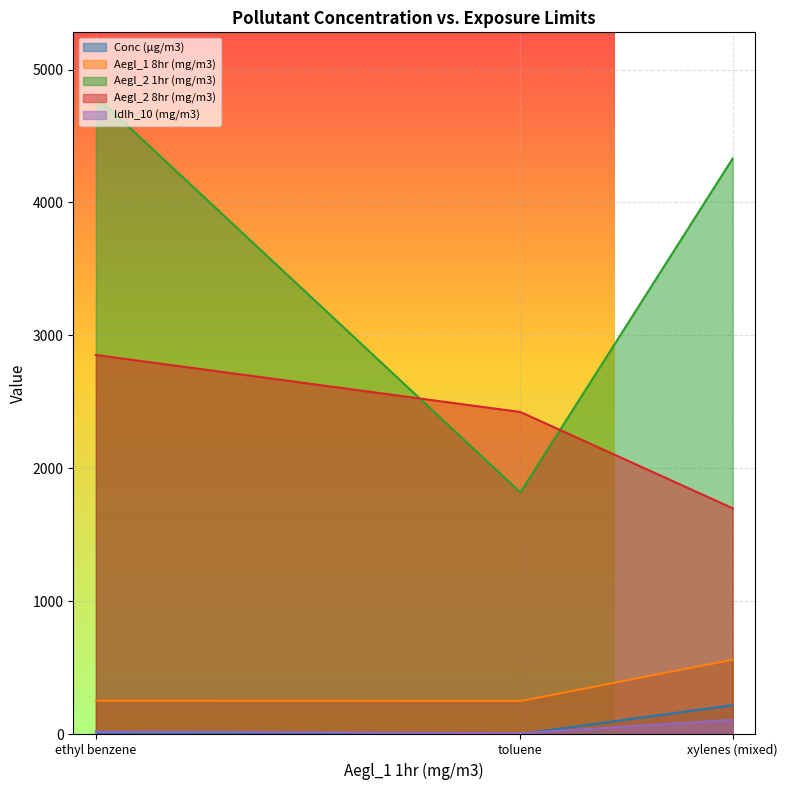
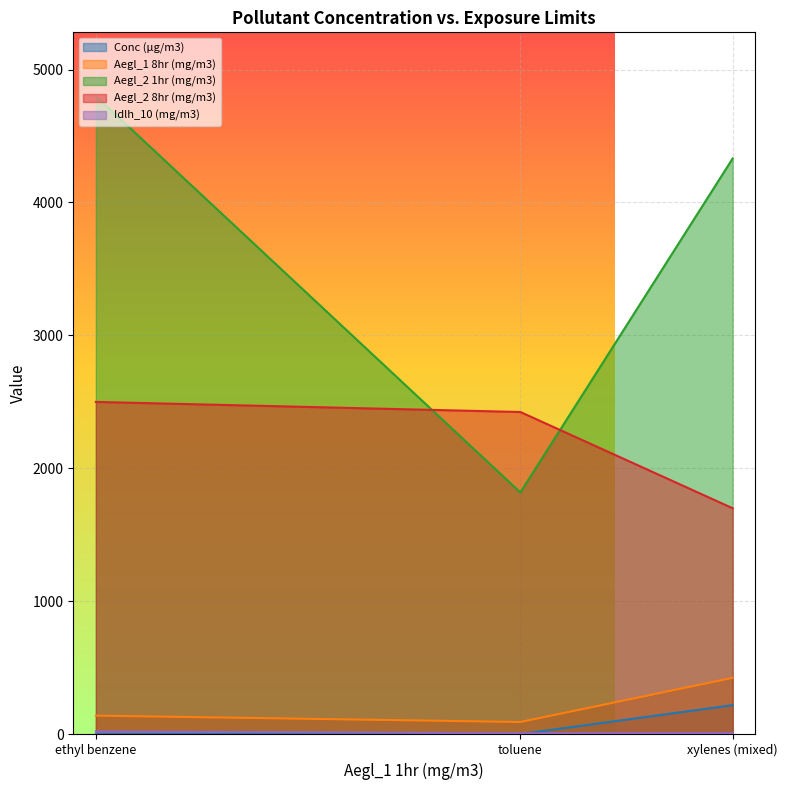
  {
    "Conc (µg/m3)": {
      "ethyl benzene": 0,
      "xylenes (mixed)": 220
    },
    "Aegl_1 8hr (mg/m3)": {
-     "ethyl benzene": 250,
-     "toluene": 250,
-     "xylenes (mixed)": 560
+     "ethyl benzene": 140,
+     "toluene": 90,
+     "xylenes (mixed)": 420
    },
    "Aegl_2 1hr (mg/m3)": {
      "toluene": 1820,
      "xylenes (mixed)": 4330
    },
    "Aegl_2 8hr (mg/m3)": {
-     "ethyl benzene": 2850,
+     "ethyl benzene": 2500,
      "toluene": 2420,
      "xylenes (mixed)": 1700
    },
    "Idlh_10 (mg/m3)": {
      "ethyl benzene": 20,
-     "xylenes (mixed)": 110
+     "xylenes (mixed)": 10
    }
  }
